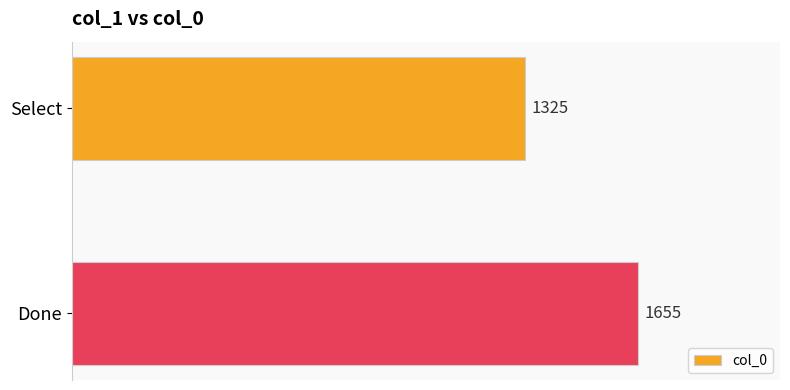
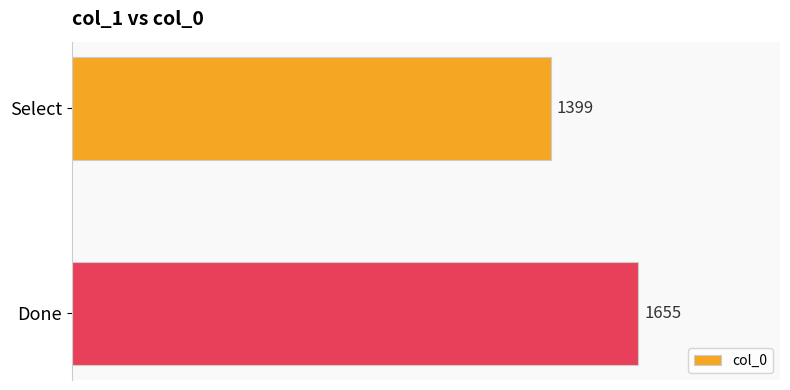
  {
-   "Select": 1325,
+   "Select": 1399,
    "Done": 1655
  }
